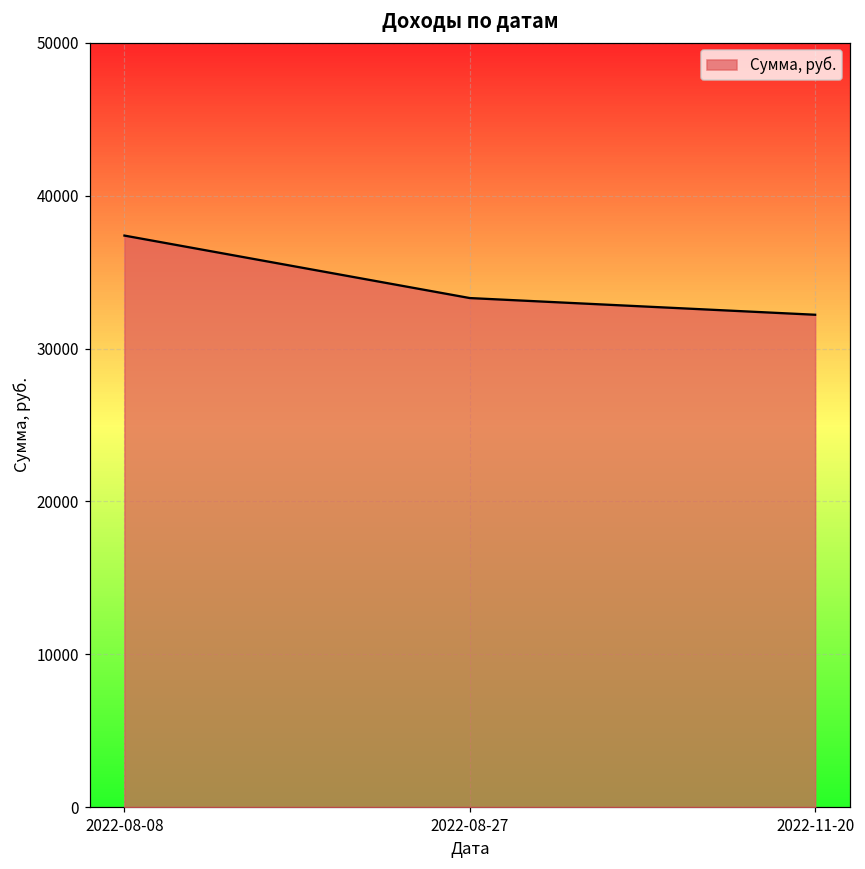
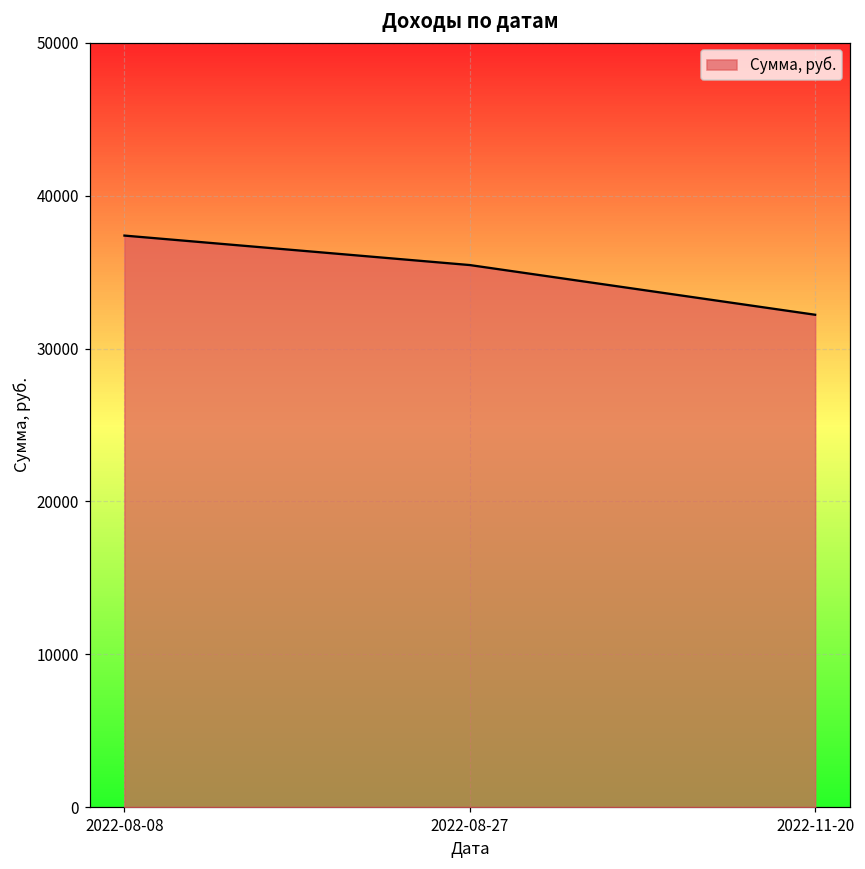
  {
    "2022-08-08": 37400,
-   "2022-08-27": 33300,
+   "2022-08-27": 35500,
    "2022-11-20": 32200
  }
